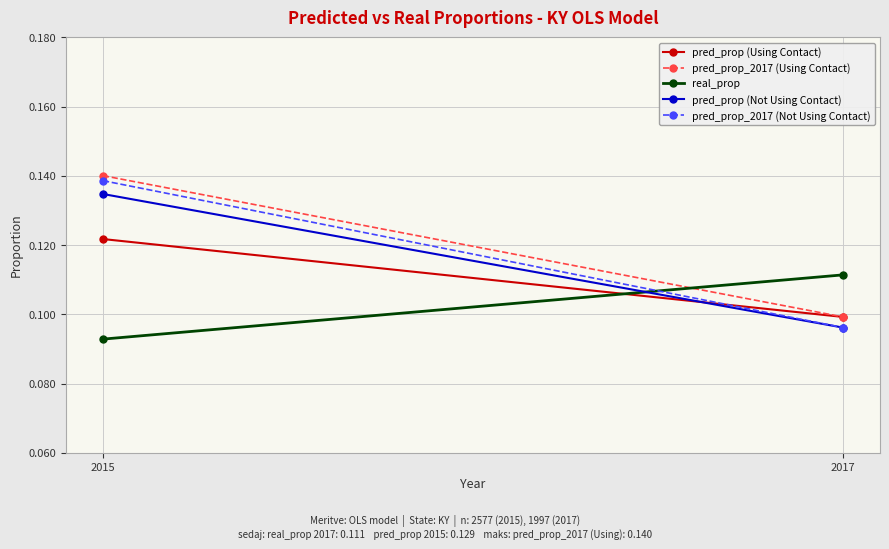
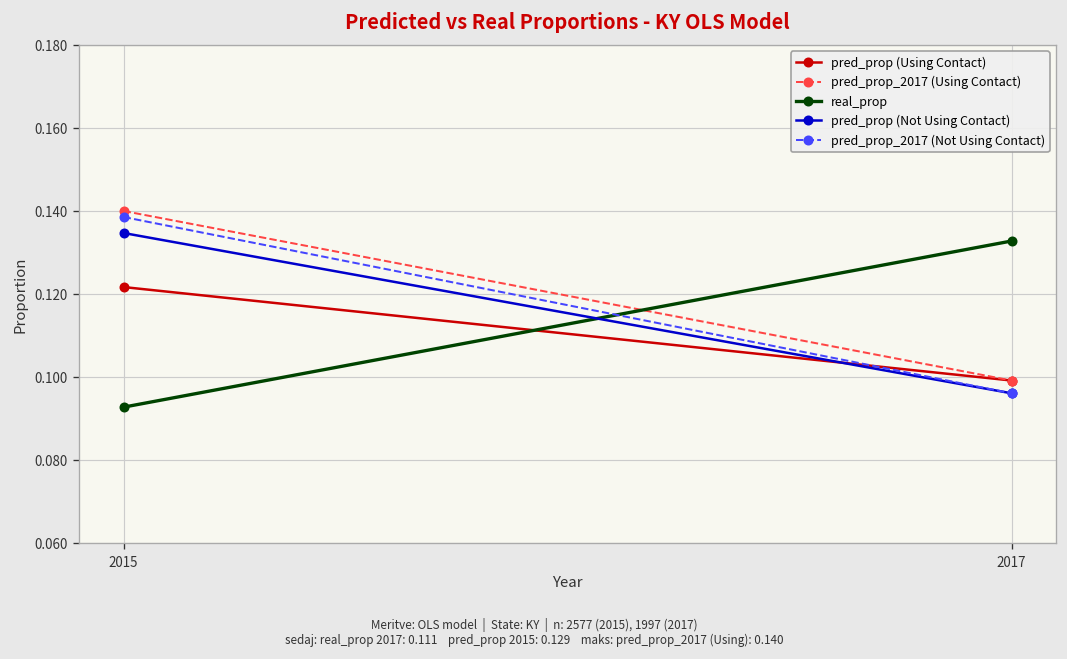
  {
    "pred_prop (Using Contact)": {
      "2015": 0.122
    },
    "pred_prop_2017 (Using Contact)": {
      "2015": 0.140
    },
    "real_prop": {
      "2015": 0.093,
-     "2017": 0.111
+     "2017": 0.133
    },
    "pred_prop (Not Using Contact)": {
      "2015": 0.135
    },
    "pred_prop_2017 (Not Using Contact)": {
      "2015": 0.139
    }
  }
